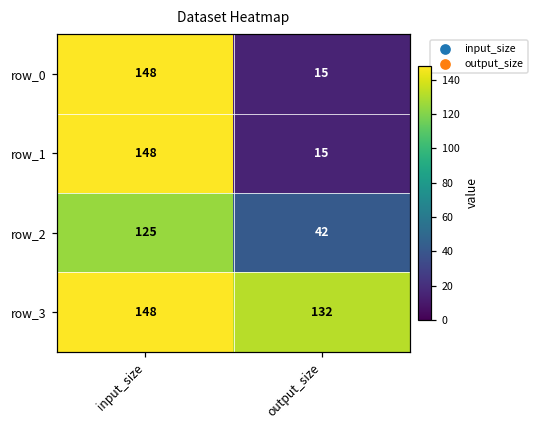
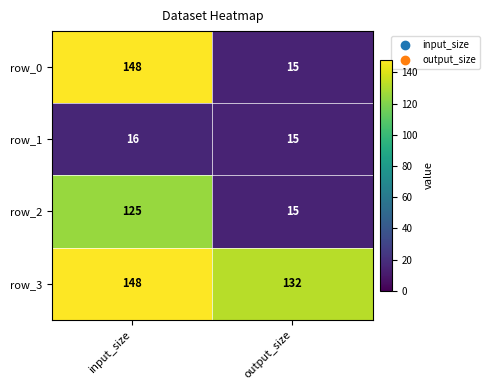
  {
    "row_0": {
      "input_size": 148,
      "output_size": 15
    },
    "row_1": {
-     "input_size": 148,
+     "input_size": 16,
      "output_size": 15
    },
    "row_2": {
      "input_size": 125,
-     "output_size": 42
+     "output_size": 15
    },
    "row_3": {
      "input_size": 148,
      "output_size": 132
    }
  }
